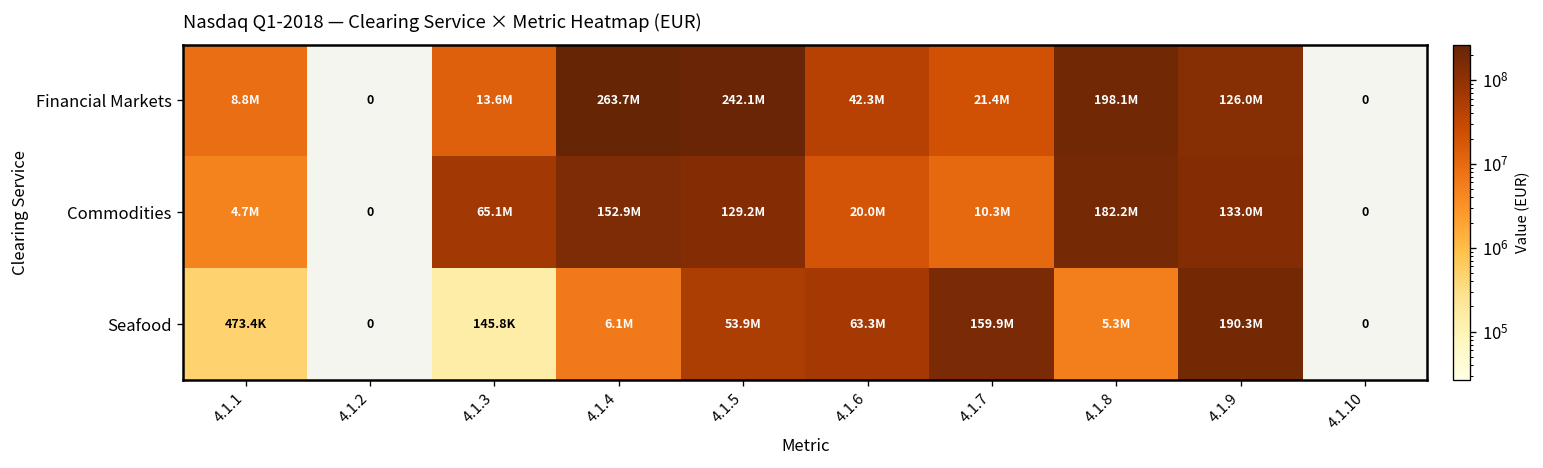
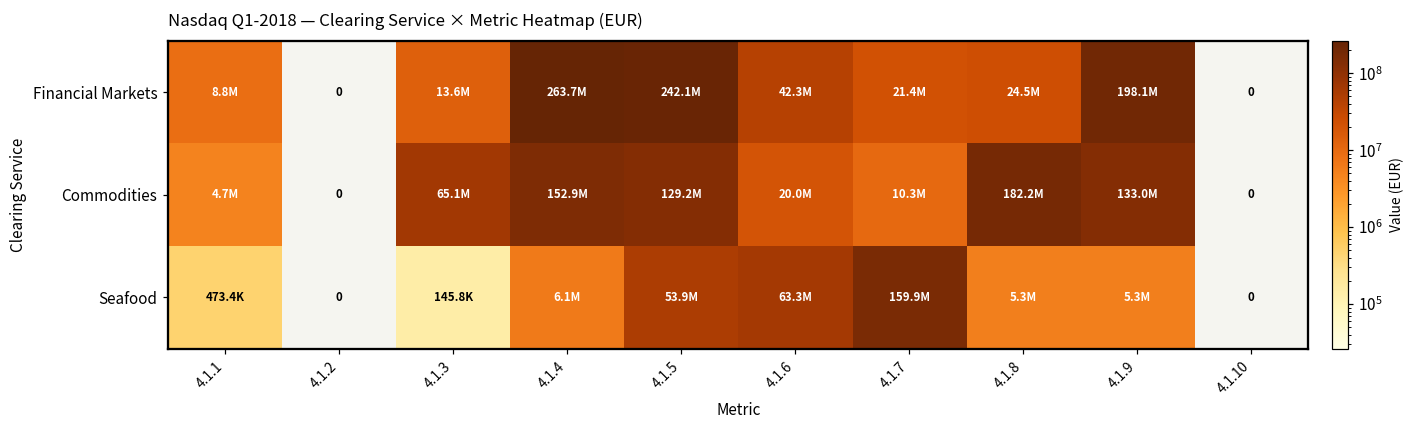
  {
    "Financial Markets": {
      "4.1.1": "8.8M",
      "4.1.2": "0",
      "4.1.3": "13.6M",
      "4.1.4": "263.7M",
      "4.1.5": "242.1M",
      "4.1.6": "42.3M",
      "4.1.7": "21.4M",
-     "4.1.8": "198.1M",
-     "4.1.9": "126.0M",
+     "4.1.8": "24.5M",
+     "4.1.9": "198.1M",
      "4.1.10": "0"
    },
    "Commodities": {
      "4.1.1": "4.7M",
      "4.1.2": "0",
      "4.1.3": "65.1M",
      "4.1.4": "152.9M",
      "4.1.5": "129.2M",
      "4.1.6": "20.0M",
      "4.1.7": "10.3M",
      "4.1.8": "182.2M",
      "4.1.9": "133.0M",
      "4.1.10": "0"
    },
    "Seafood": {
      "4.1.1": "473.4K",
      "4.1.2": "0",
      "4.1.3": "145.8K",
      "4.1.4": "6.1M",
      "4.1.5": "53.9M",
      "4.1.6": "63.3M",
      "4.1.7": "159.9M",
      "4.1.8": "5.3M",
-     "4.1.9": "190.3M",
+     "4.1.9": "5.3M",
      "4.1.10": "0"
    }
  }
